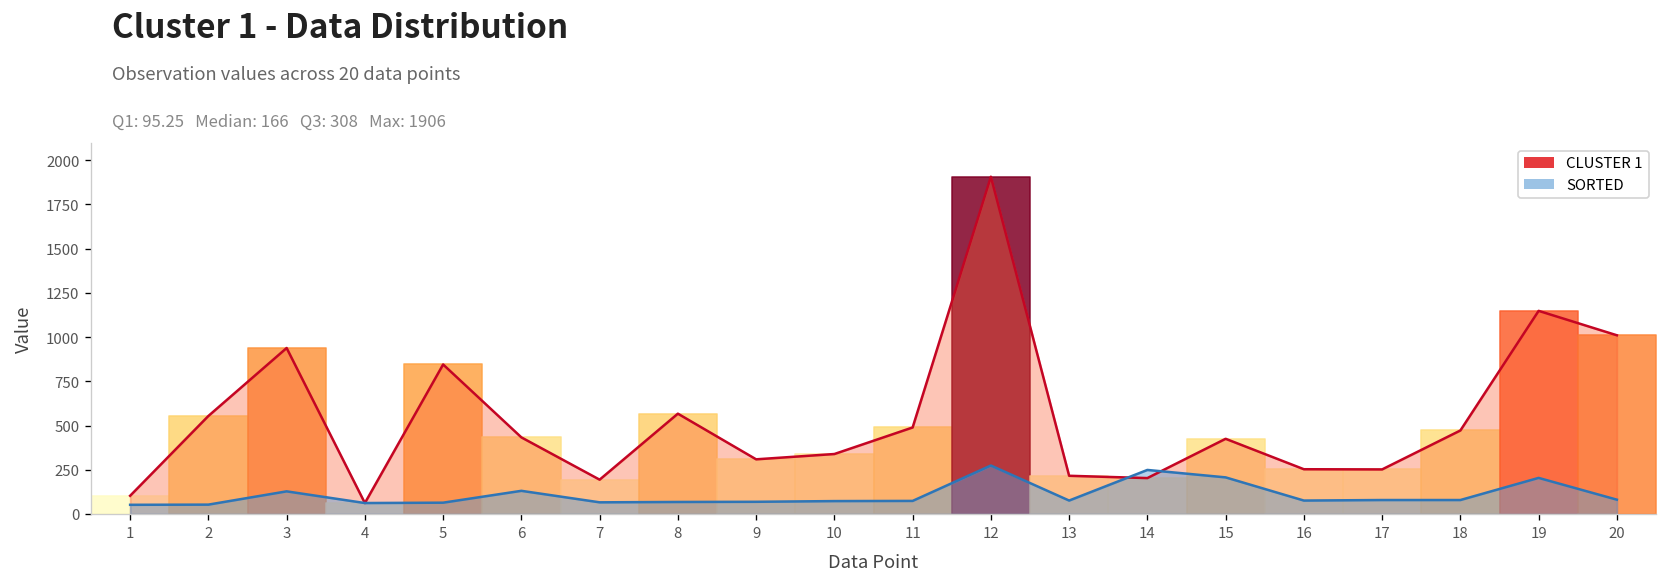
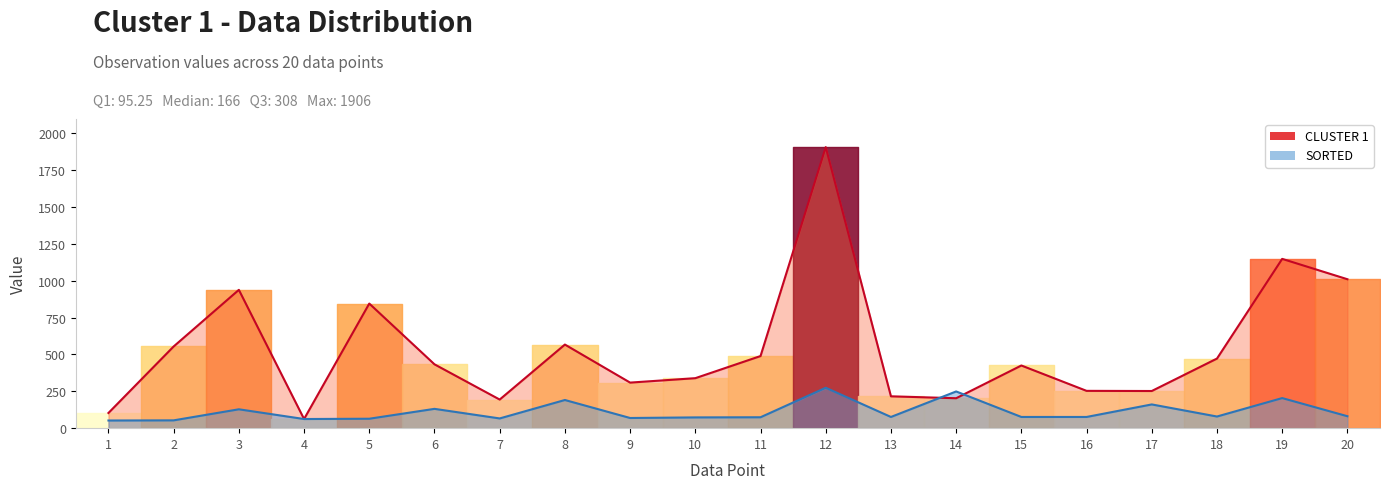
  {
    "SORTED": {
      "1": 50,
      "2": 50,
      "3": 130,
      "5": 60,
      "6": 130,
      "7": 70,
-     "8": 70,
+     "8": 190,
      "9": 70,
      "10": 70,
      "11": 70,
      "12": 270,
      "13": 80,
      "14": 250,
-     "15": 210,
+     "15": 80,
      "16": 80,
-     "17": 80,
+     "17": 160,
      "18": 80,
      "19": 200,
      "20": 80
    }
  }
